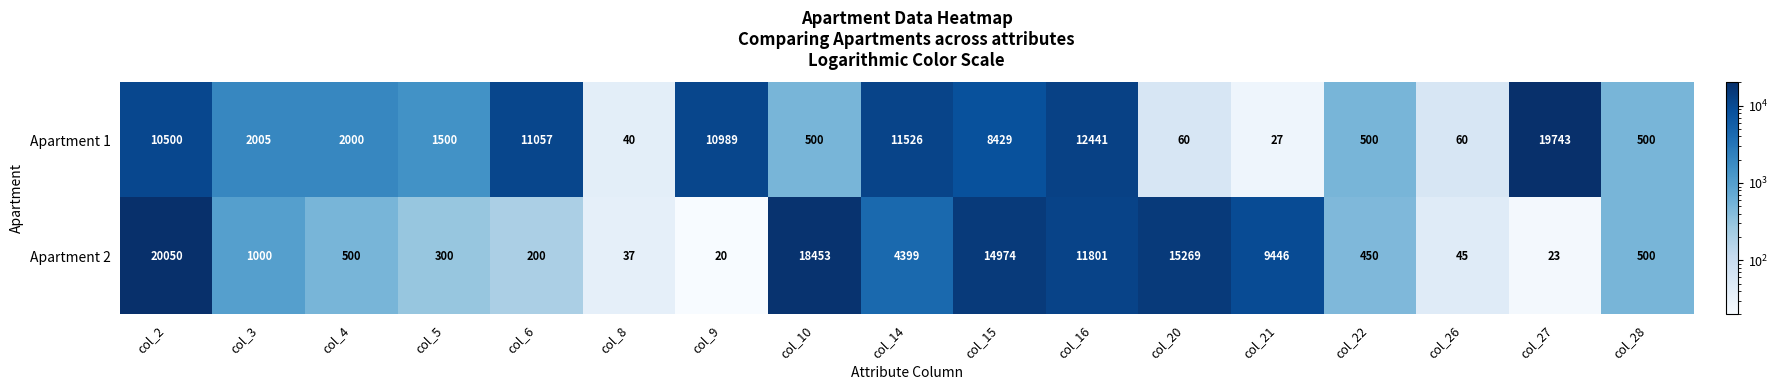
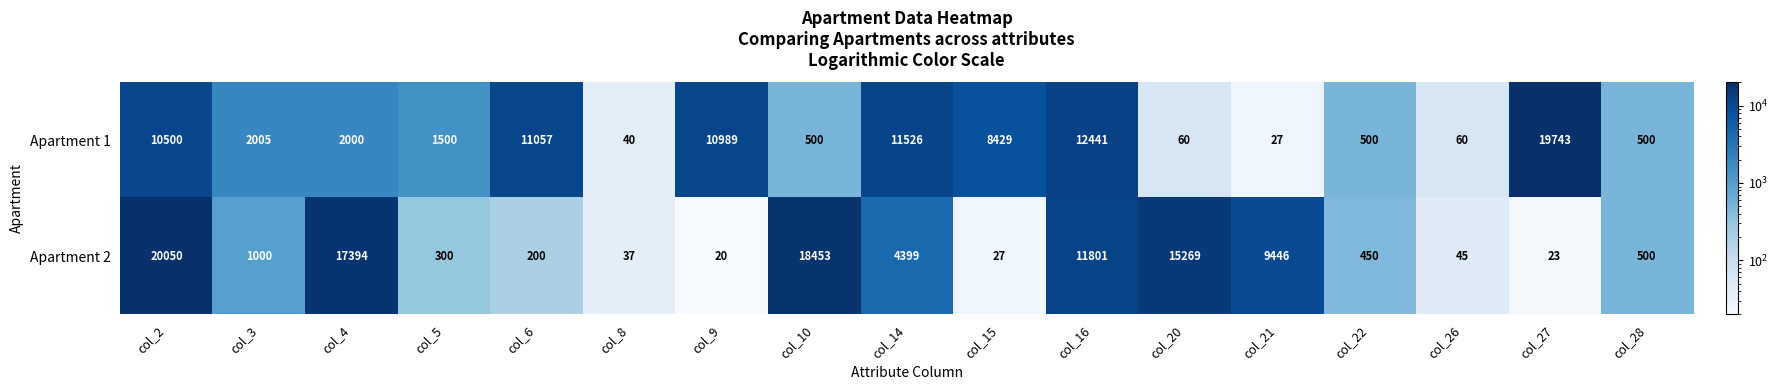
  {
    "Apartment 1": {
      "col_2": 10500,
      "col_3": 2005,
      "col_4": 2000,
      "col_5": 1500,
      "col_6": 11057,
      "col_8": 40,
      "col_9": 10989,
      "col_10": 500,
      "col_14": 11526,
      "col_15": 8429,
      "col_16": 12441,
      "col_20": 60,
      "col_21": 27,
      "col_22": 500,
      "col_26": 60,
      "col_27": 19743,
      "col_28": 500
    },
    "Apartment 2": {
      "col_2": 20050,
      "col_3": 1000,
-     "col_4": 500,
+     "col_4": 17394,
      "col_5": 300,
      "col_6": 200,
      "col_8": 37,
      "col_9": 20,
      "col_10": 18453,
      "col_14": 4399,
-     "col_15": 14974,
+     "col_15": 27,
      "col_16": 11801,
      "col_20": 15269,
      "col_21": 9446,
      "col_22": 450,
      "col_26": 45,
      "col_27": 23,
      "col_28": 500
    }
  }
